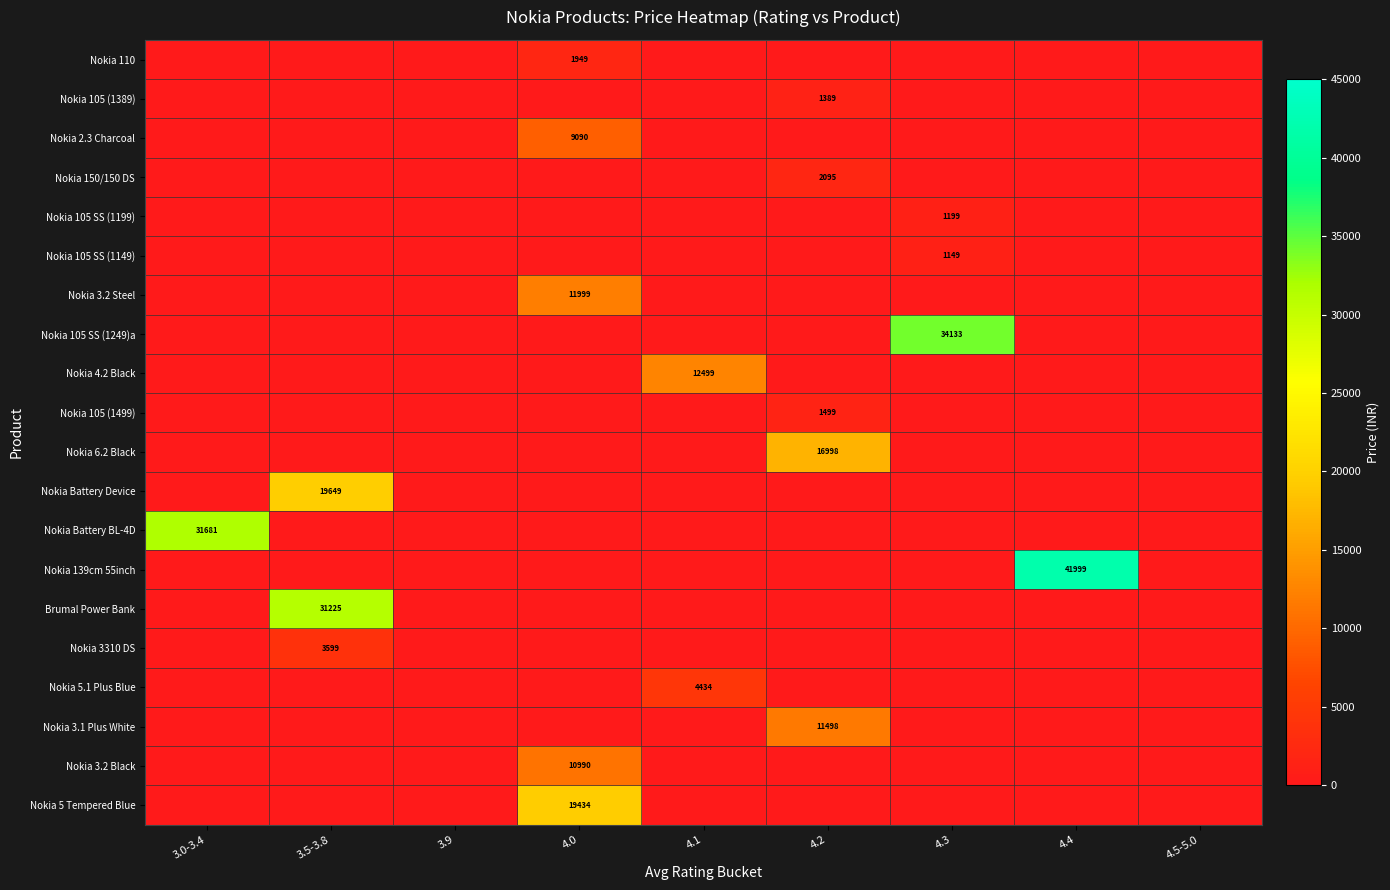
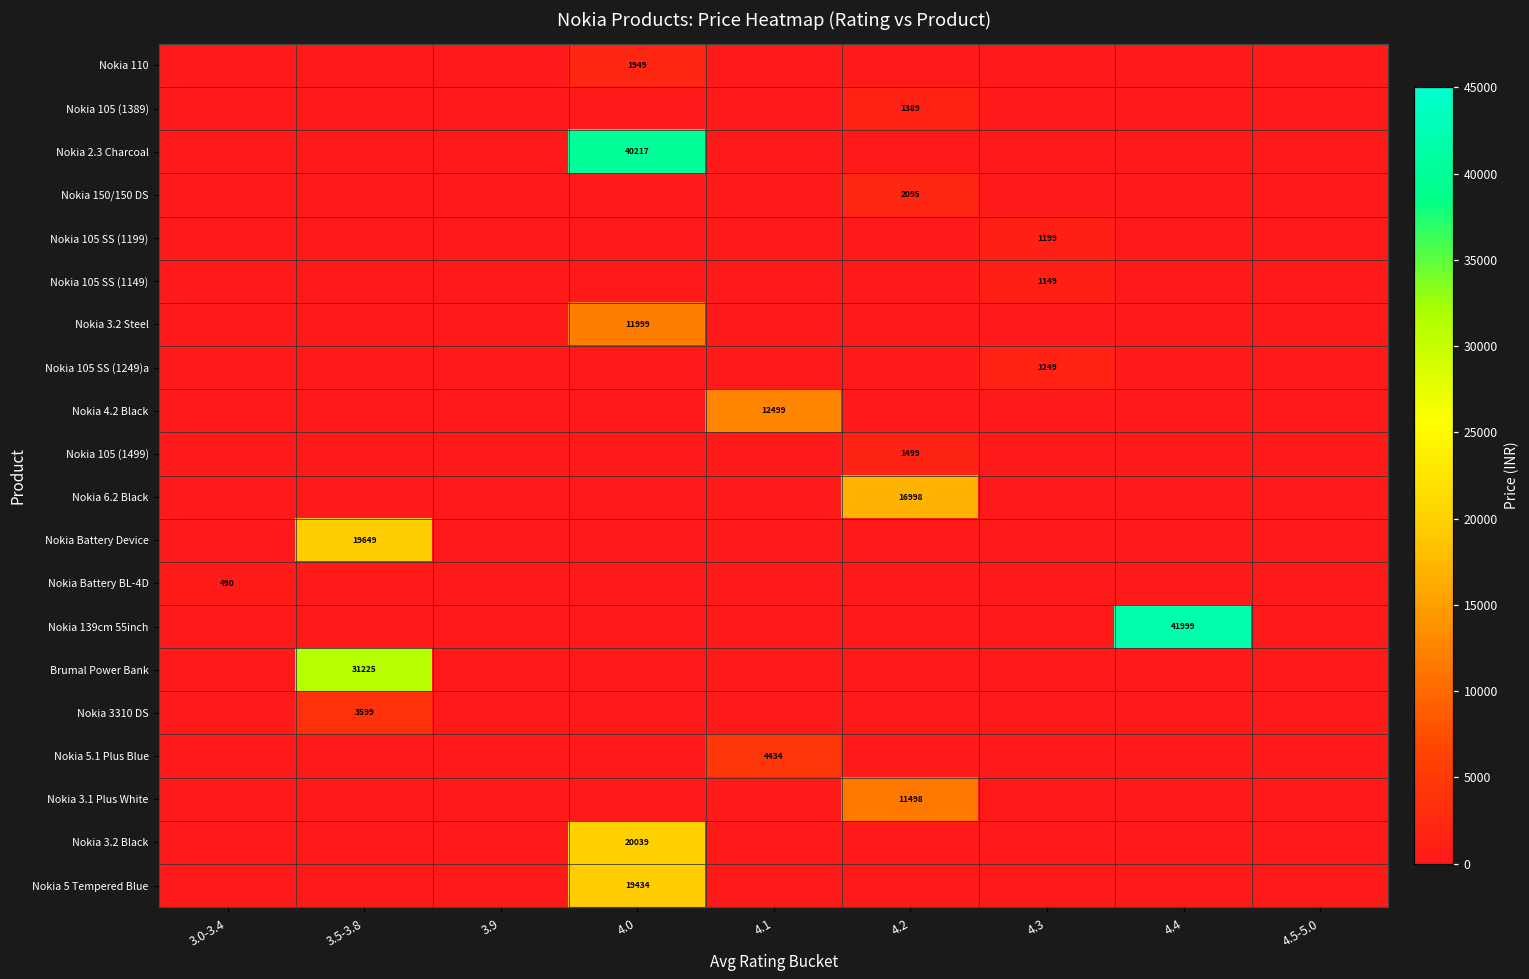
  {
    "Nokia 110": {
      "4.0": 1949
    },
    "Nokia 105 (1389)": {
      "4.2": 1389
    },
    "Nokia 2.3 Charcoal": {
-     "4.0": 9090
+     "4.0": 40217
    },
    "Nokia 150/150 DS": {
      "4.2": 2095
    },
    "Nokia 105 SS (1199)": {
      "4.3": 1199
    },
    "Nokia 105 SS (1149)": {
      "4.3": 1149
    },
    "Nokia 3.2 Steel": {
      "4.0": 11999
    },
    "Nokia 105 SS (1249)a": {
-     "4.3": 34133
+     "4.3": 1249
    },
    "Nokia 4.2 Black": {
      "4.1": 12499
    },
    "Nokia 105 (1499)": {
      "4.2": 1499
    },
    "Nokia 6.2 Black": {
      "4.2": 16998
    },
    "Nokia Battery Device": {
      "3.5-3.8": 19649
    },
    "Nokia Battery BL-4D": {
-     "3.0-3.4": 31681
+     "3.0-3.4": 490
    },
    "Nokia 139cm 55inch": {
      "4.4": 41999
    },
    "Brumal Power Bank": {
      "3.5-3.8": 31225
    },
    "Nokia 3310 DS": {
      "3.5-3.8": 3599
    },
    "Nokia 5.1 Plus Blue": {
      "4.1": 4434
    },
    "Nokia 3.1 Plus White": {
      "4.2": 11498
    },
    "Nokia 3.2 Black": {
-     "4.0": 10990
+     "4.0": 20039
    },
    "Nokia 5 Tempered Blue": {
      "4.0": 19434
    }
  }
